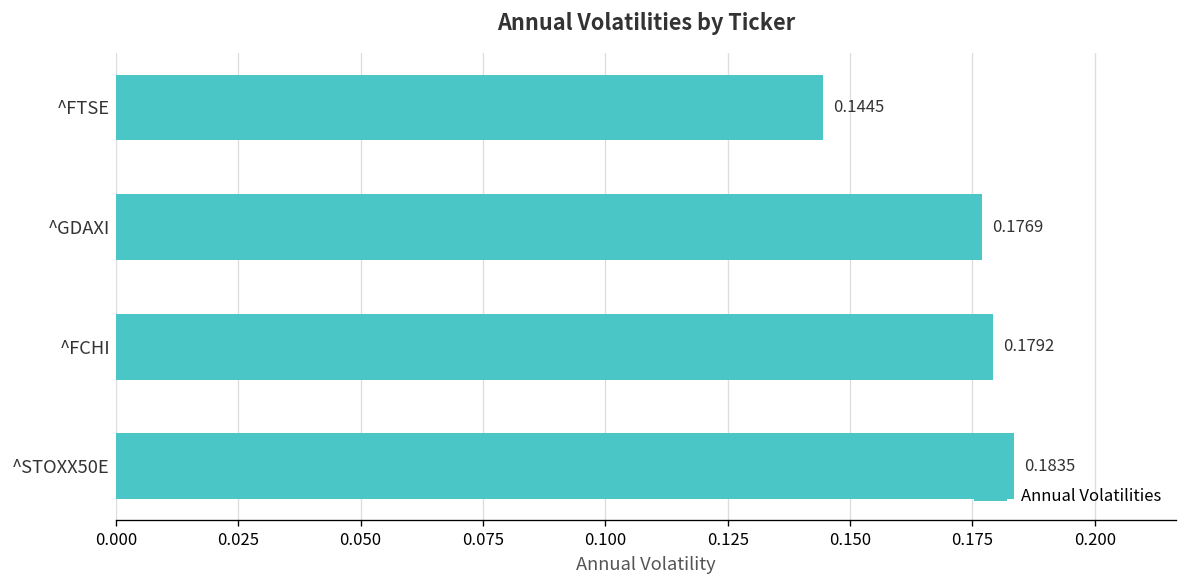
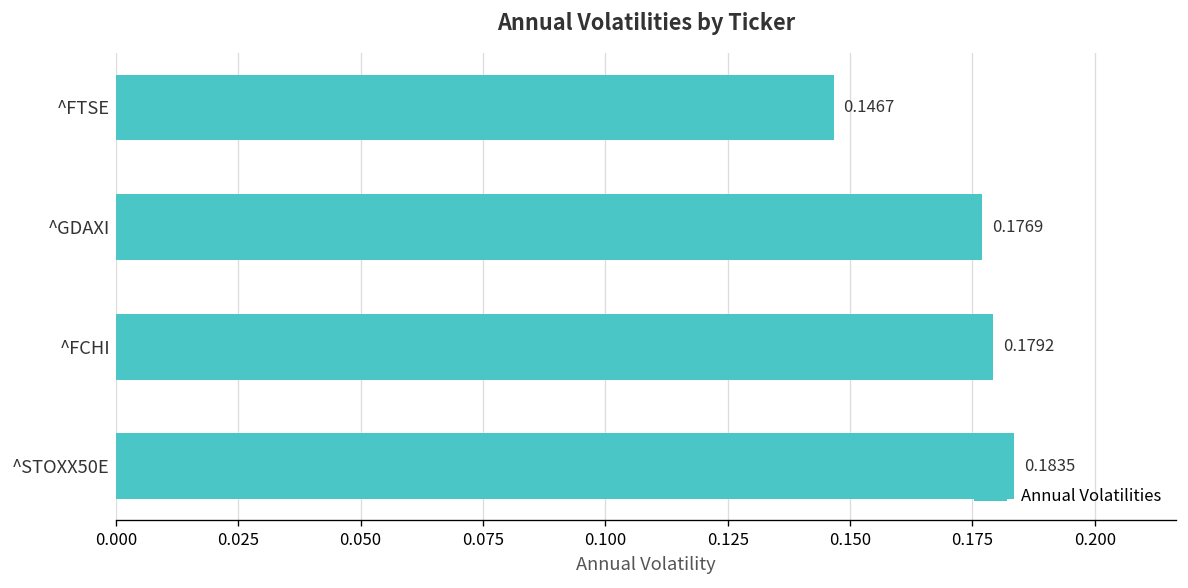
  {
-   "^FTSE": 0.1445,
+   "^FTSE": 0.1467,
    "^GDAXI": 0.1769,
    "^FCHI": 0.1792,
    "^STOXX50E": 0.1835
  }
